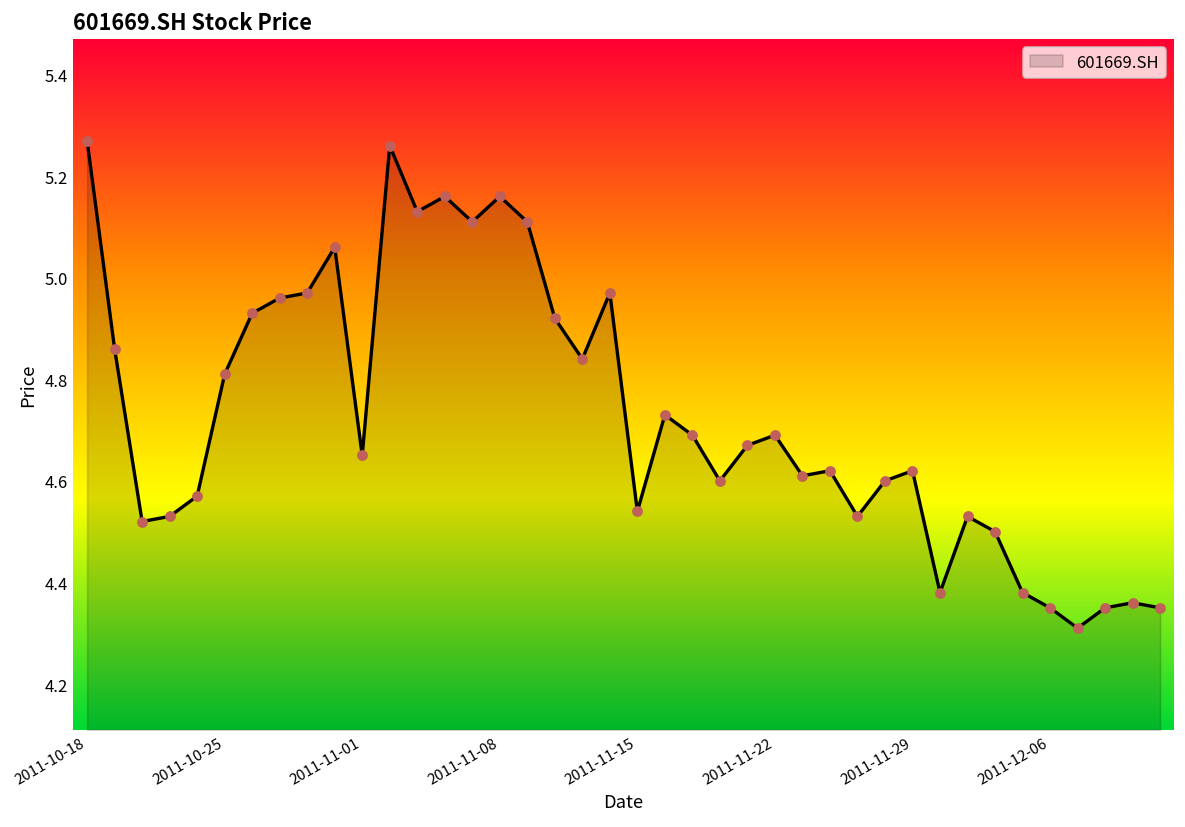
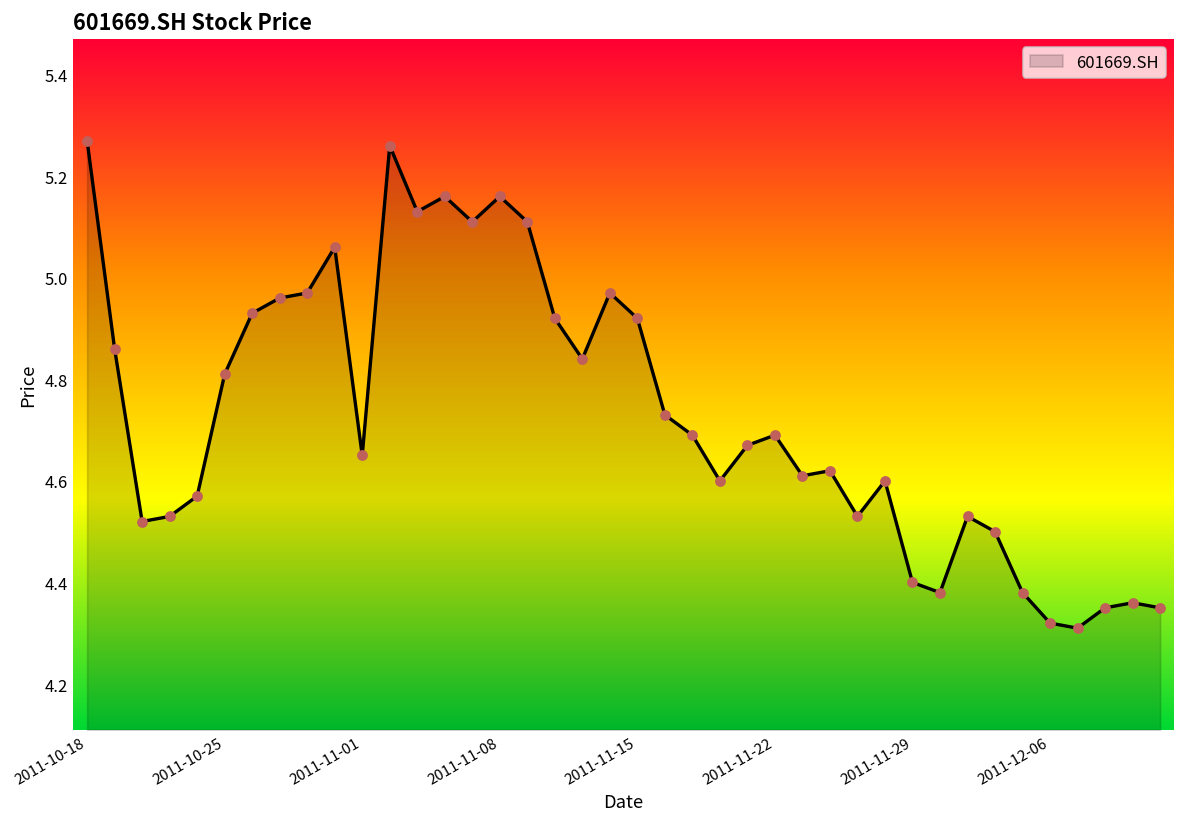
  {
    "2011-10-18": 5.27,
    "2011-10-25": 4.81,
    "2011-11-01": 4.65,
    "2011-11-08": 5.16,
-   "2011-11-15": 4.54,
+   "2011-11-15": 4.92,
    "2011-11-22": 4.69,
-   "2011-11-29": 4.62,
-   "2011-12-06": 4.35
+   "2011-11-29": 4.40,
+   "2011-12-06": 4.32
  }
